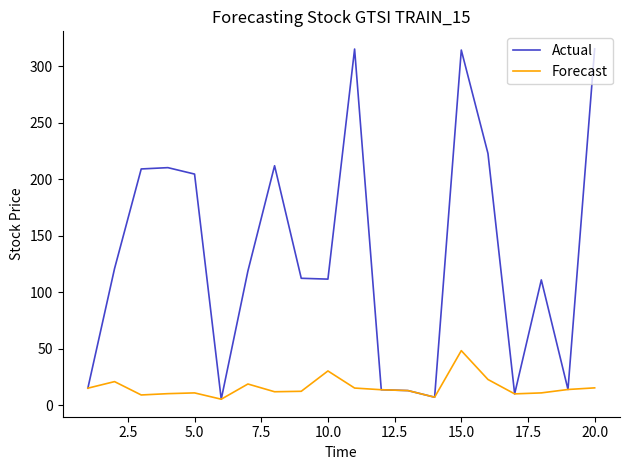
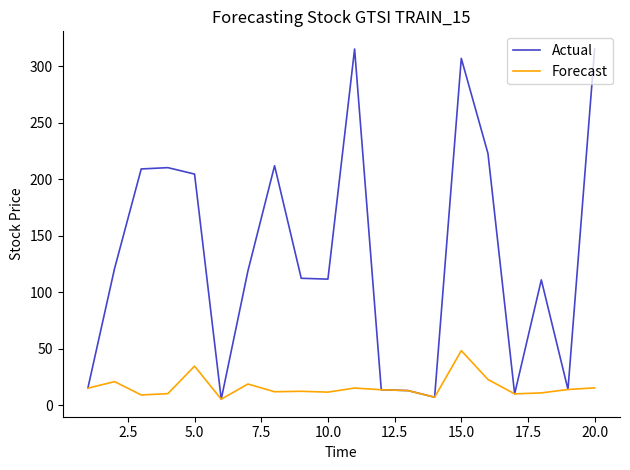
  {
    "Actual": {
      "5.0": 204,
      "10.0": 111,
-     "15.0": 314
+     "15.0": 307
    },
    "Forecast": {
-     "5.0": 11,
-     "10.0": 30,
+     "5.0": 34,
+     "10.0": 11,
      "15.0": 48,
      "20.0": 15
    }
  }
